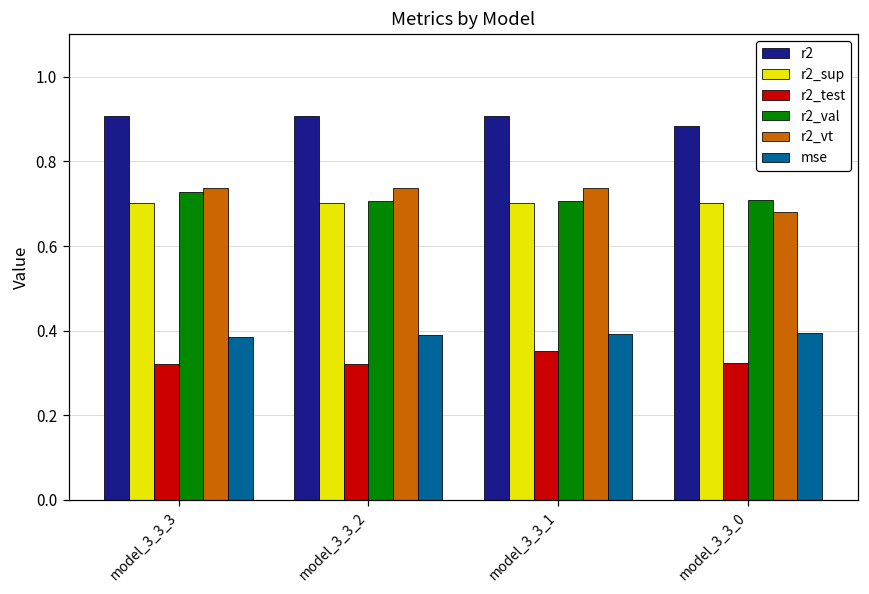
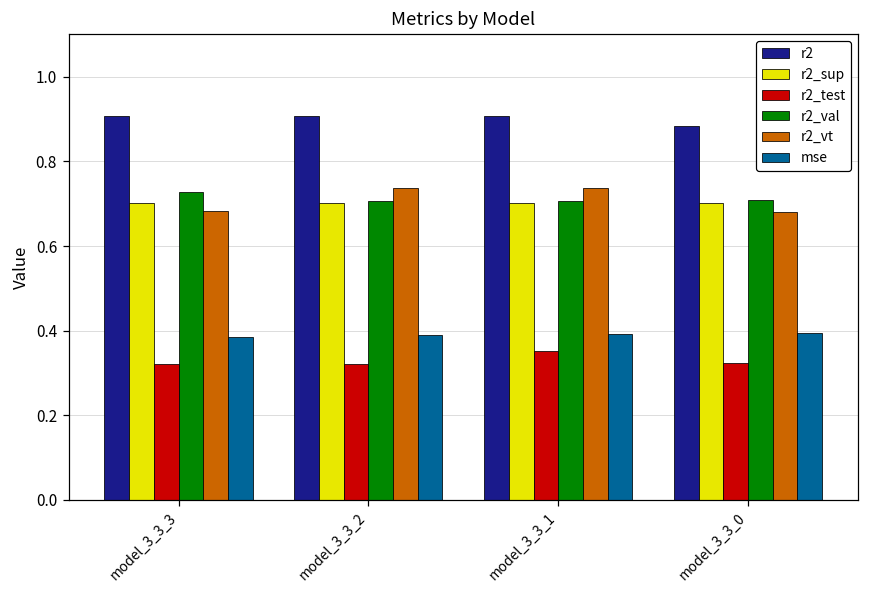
  {
    "r2": {
      "model_3_3_3": 0.91,
      "model_3_3_2": 0.91,
      "model_3_3_1": 0.91,
      "model_3_3_0": 0.88
    },
    "r2_sup": {
      "model_3_3_3": 0.70,
      "model_3_3_2": 0.70,
      "model_3_3_1": 0.70,
      "model_3_3_0": 0.70
    },
    "r2_test": {
      "model_3_3_3": 0.32,
      "model_3_3_2": 0.32,
      "model_3_3_1": 0.35,
      "model_3_3_0": 0.32
    },
    "r2_val": {
      "model_3_3_3": 0.73,
      "model_3_3_2": 0.71,
      "model_3_3_1": 0.71,
      "model_3_3_0": 0.71
    },
    "r2_vt": {
-     "model_3_3_3": 0.74,
+     "model_3_3_3": 0.68,
      "model_3_3_2": 0.74,
      "model_3_3_1": 0.74,
      "model_3_3_0": 0.68
    },
    "mse": {
      "model_3_3_3": 0.39,
      "model_3_3_2": 0.39,
      "model_3_3_1": 0.39,
      "model_3_3_0": 0.40
    }
  }
